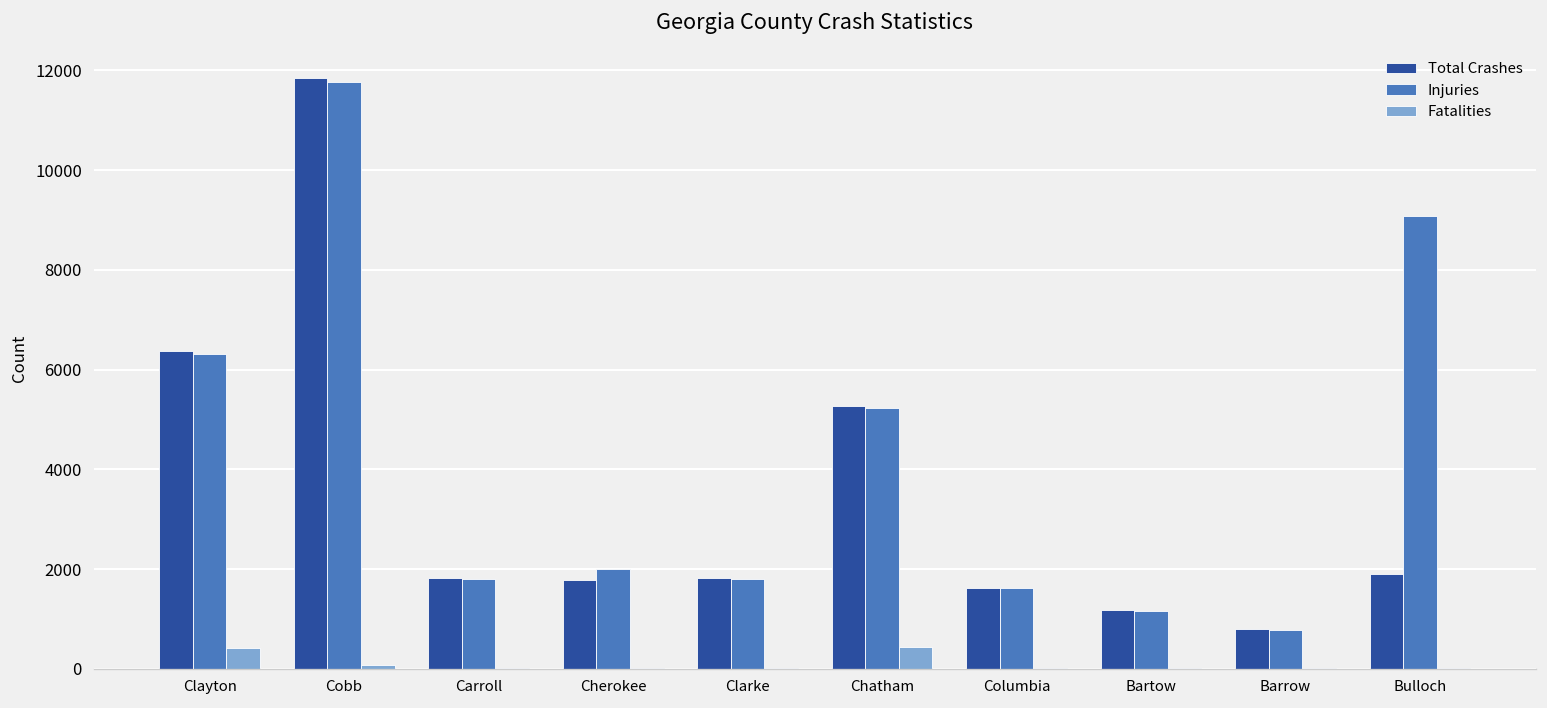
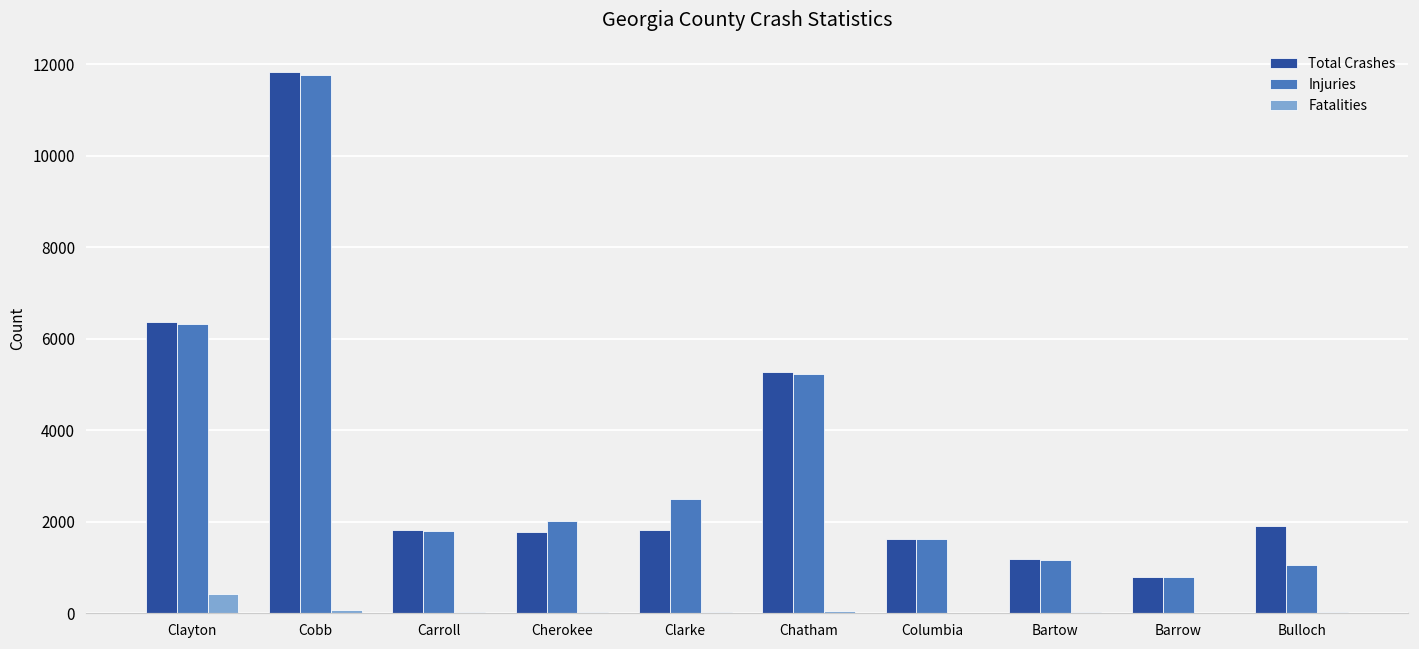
  {
    "Total Crashes": {
      "Clayton": 6400,
      "Cobb": 11800,
      "Carroll": 1800,
      "Cherokee": 1800,
      "Clarke": 1800,
      "Chatham": 5300,
      "Columbia": 1600,
      "Bartow": 1200,
      "Barrow": 800,
      "Bulloch": 1900
    },
    "Injuries": {
      "Clayton": 6300,
      "Cobb": 11800,
      "Carroll": 1800,
      "Cherokee": 2000,
-     "Clarke": 1800,
+     "Clarke": 2500,
      "Chatham": 5200,
      "Columbia": 1600,
      "Bartow": 1200,
      "Barrow": 800,
-     "Bulloch": 9100
+     "Bulloch": 1100
    },
    "Fatalities": {
      "Clayton": 400,
      "Cobb": 100,
-     "Chatham": 400
+     "Chatham": 0
    }
  }
